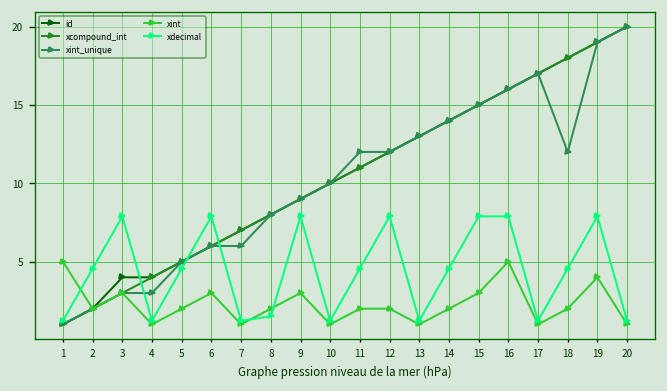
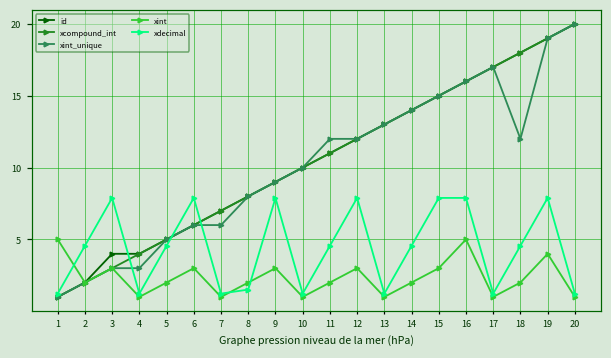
  {
    "id": {
      "3": 4
    },
    "xint": {
      "1": 5,
      "4": 1,
      "5": 2,
      "6": 3,
      "7": 1,
      "8": 2,
      "9": 3,
      "10": 1,
      "11": 2,
-     "12": 2,
+     "12": 3,
      "13": 1,
      "14": 2,
      "15": 3,
      "16": 5,
      "17": 1,
      "18": 2,
      "19": 4,
      "20": 1
    },
    "xdecimal": {
      "1": 1.2,
      "2": 4.6,
      "3": 8,
      "4": 1.2,
      "5": 4.6,
      "6": 8,
      "7": 1.2,
      "8": 1.5,
      "9": 8,
      "10": 1.2,
      "11": 4.6,
      "12": 8,
      "13": 1.2,
      "14": 4.6,
      "15": 8,
      "16": 8,
      "17": 1.2,
      "18": 4.6,
      "19": 8,
      "20": 1.2
    }
  }
